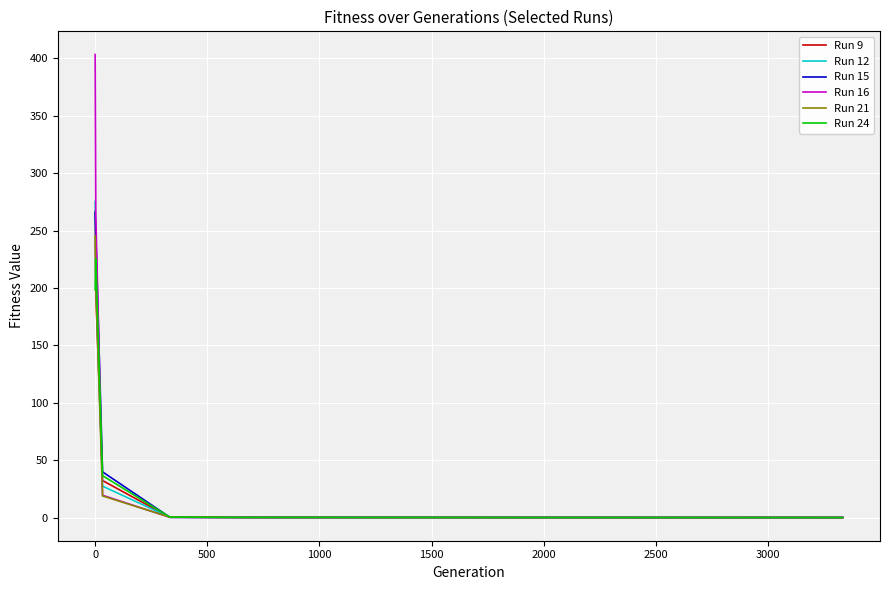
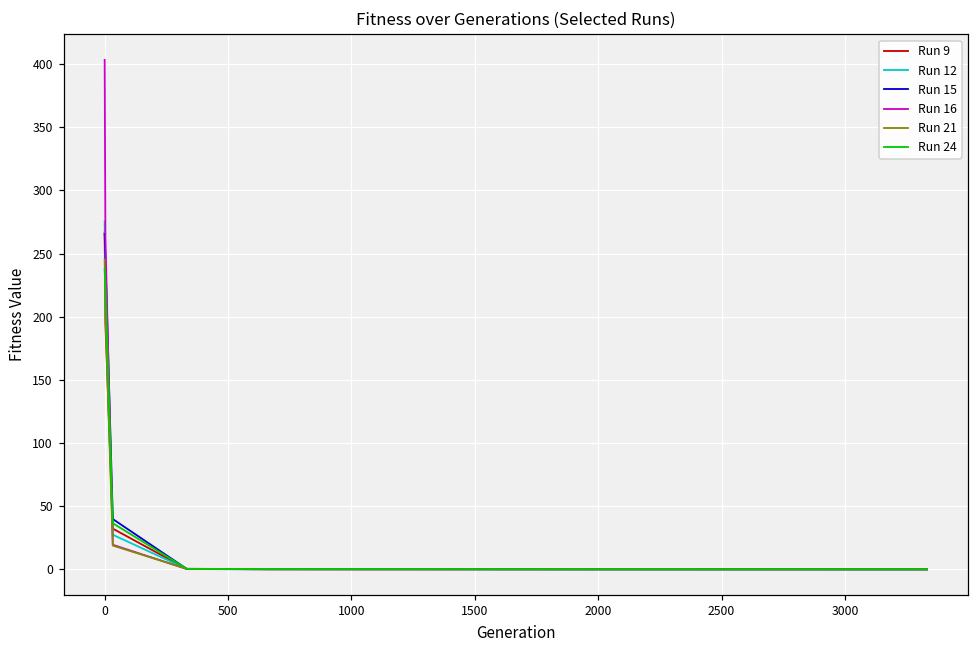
  {
    "Run 12": {
      "0": 275
    },
    "Run 16": {
      "0": 403
    },
    "Run 24": {
-     "0": 199
+     "0": 238
    }
  }
